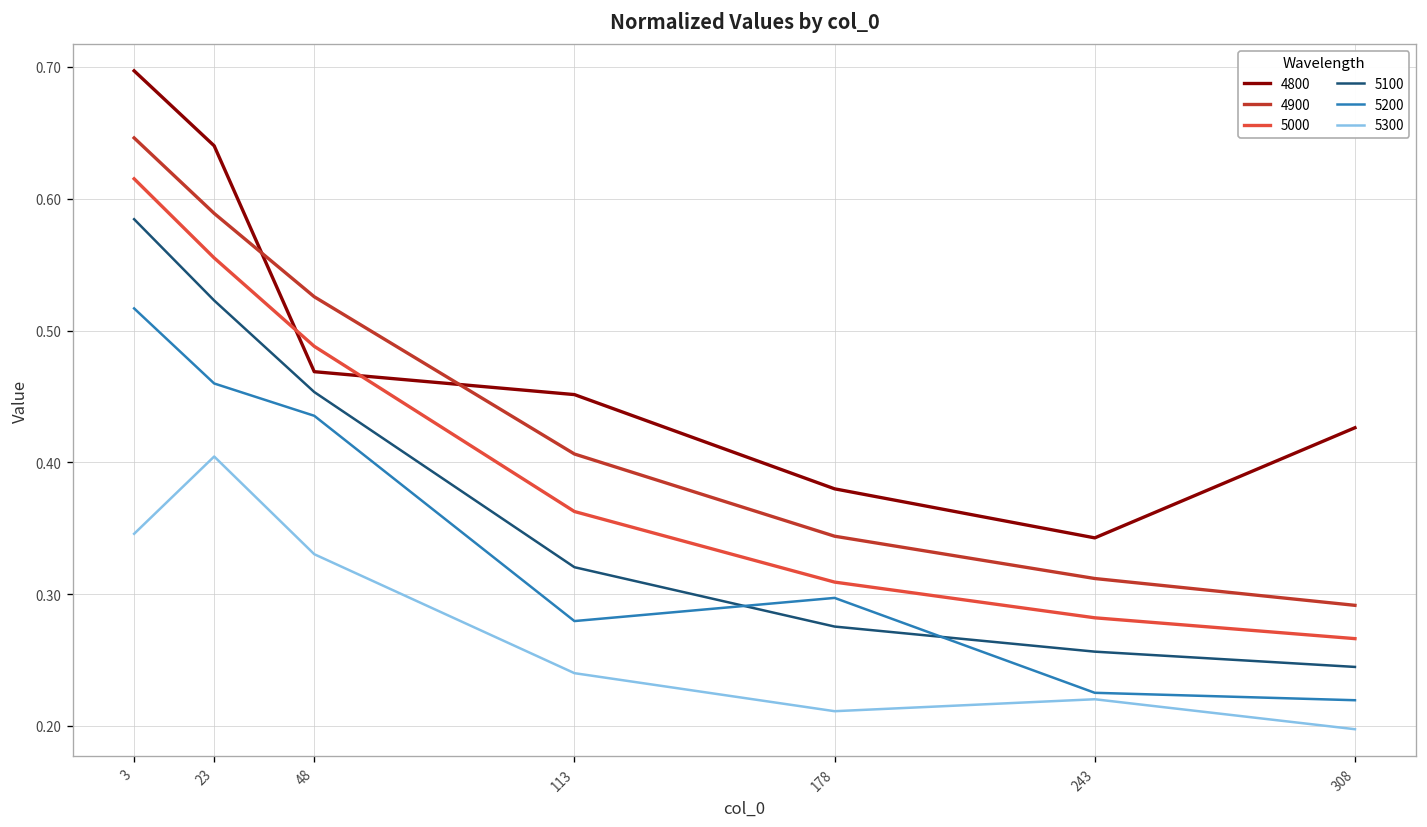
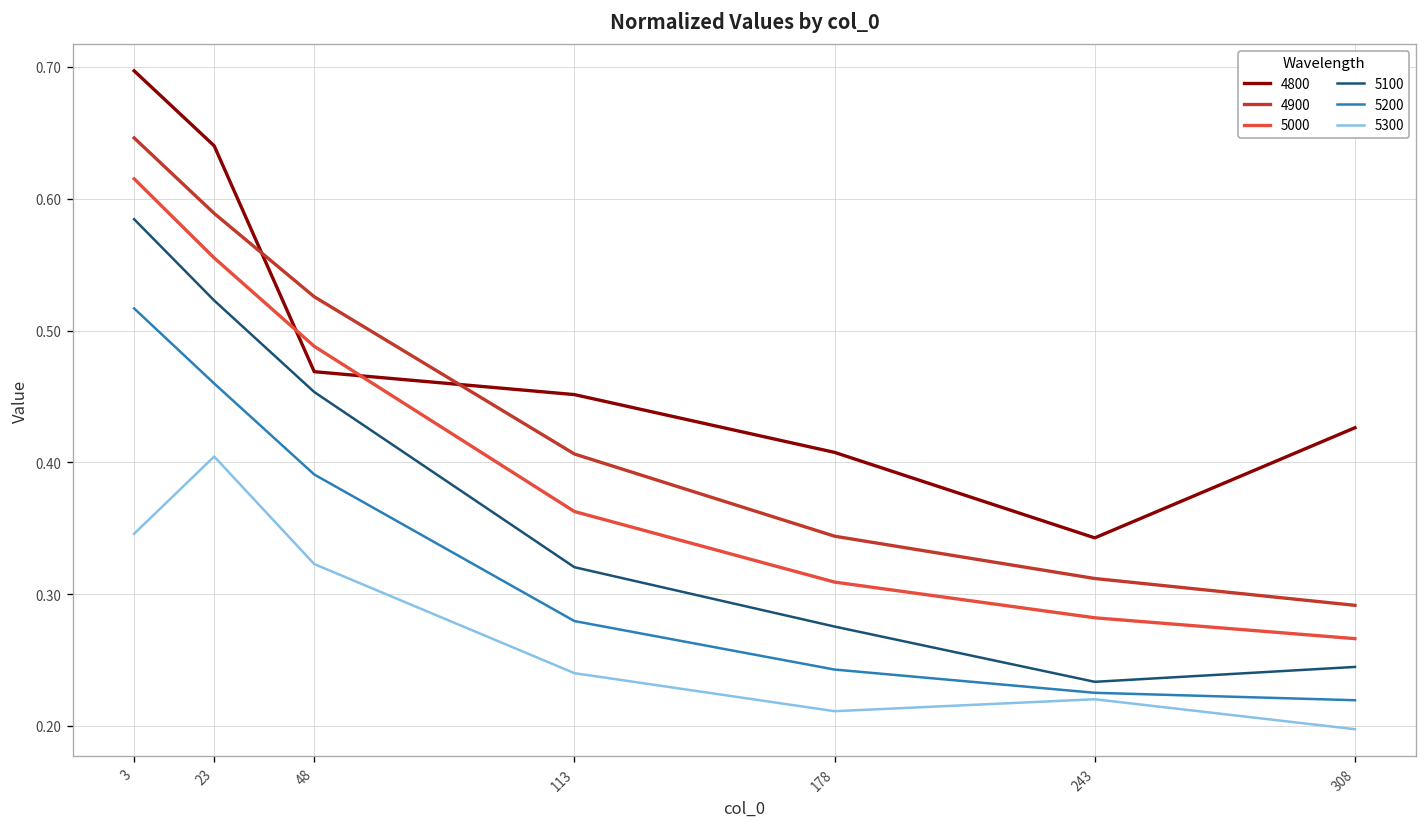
  {
    "4800": {
      "3": 0.697,
      "23": 0.640,
      "48": 0.469,
      "113": 0.451,
-     "178": 0.380,
+     "178": 0.408,
      "243": 0.343,
      "308": 0.426
    },
    "5100": {
      "3": 0.584,
      "23": 0.523,
      "48": 0.453,
      "113": 0.320,
      "178": 0.275,
-     "243": 0.256,
+     "243": 0.233,
      "308": 0.245
    },
    "5200": {
      "3": 0.517,
      "23": 0.460,
-     "48": 0.435,
+     "48": 0.391,
      "113": 0.280,
-     "178": 0.297,
+     "178": 0.243,
      "243": 0.225,
      "308": 0.219
    },
    "5300": {
      "3": 0.346,
      "23": 0.404,
-     "48": 0.330,
+     "48": 0.323,
      "113": 0.240,
      "178": 0.211,
      "243": 0.220,
      "308": 0.197
    }
  }
